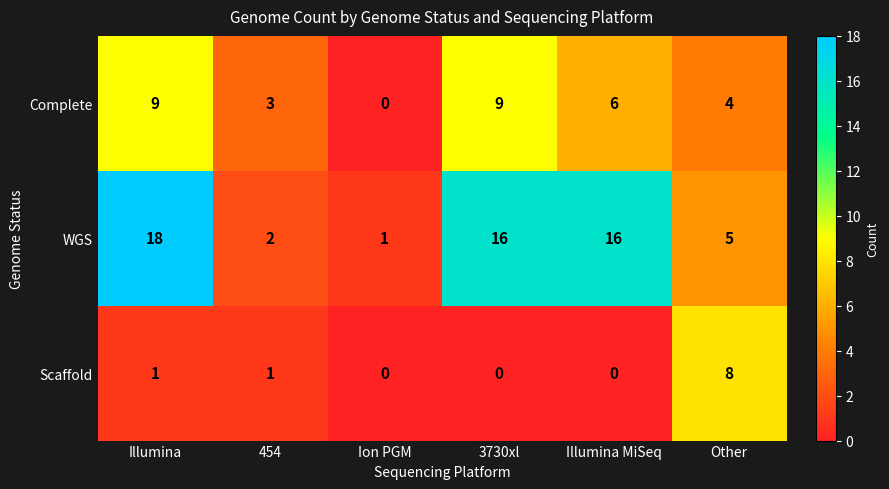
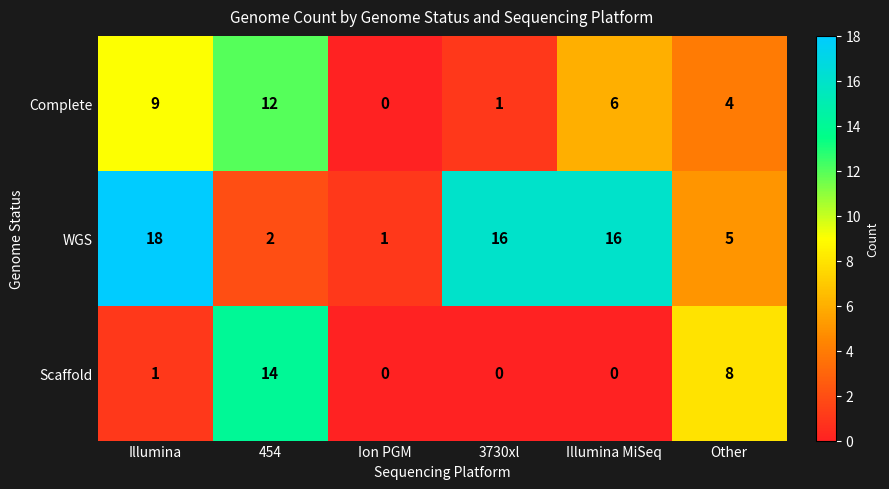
  {
    "Complete": {
      "Illumina": 9,
-     "454": 3,
+     "454": 12,
      "Ion PGM": 0,
-     "3730xl": 9,
+     "3730xl": 1,
      "Illumina MiSeq": 6,
      "Other": 4
    },
    "WGS": {
      "Illumina": 18,
      "454": 2,
      "Ion PGM": 1,
      "3730xl": 16,
      "Illumina MiSeq": 16,
      "Other": 5
    },
    "Scaffold": {
      "Illumina": 1,
-     "454": 1,
+     "454": 14,
      "Ion PGM": 0,
      "3730xl": 0,
      "Illumina MiSeq": 0,
      "Other": 8
    }
  }
